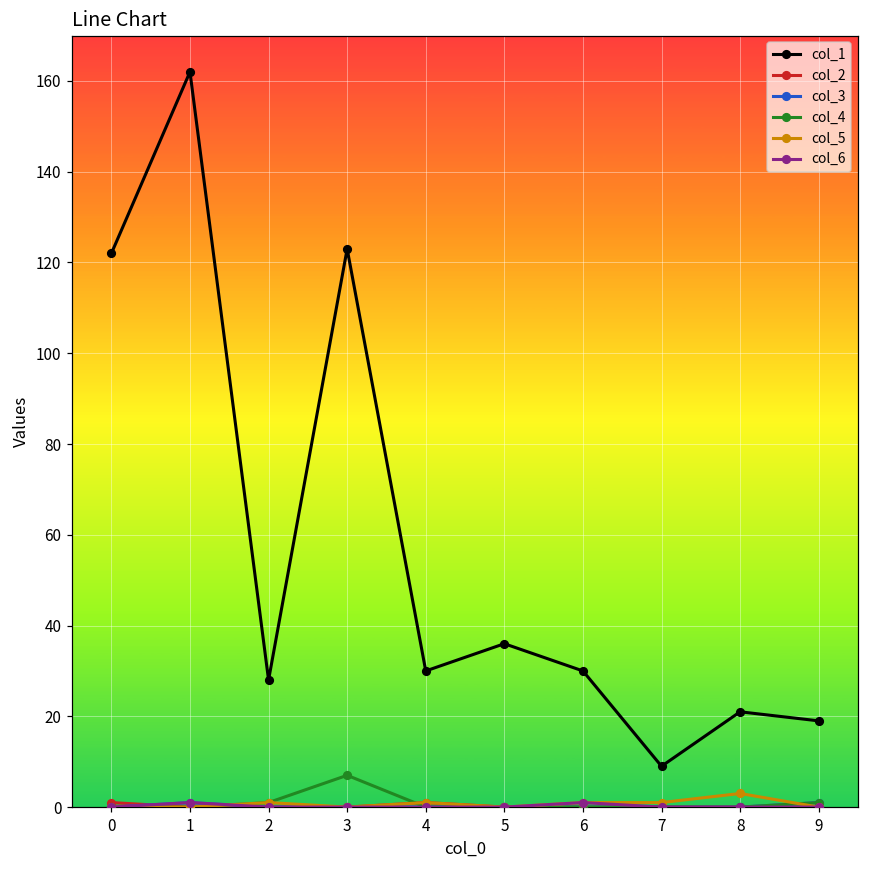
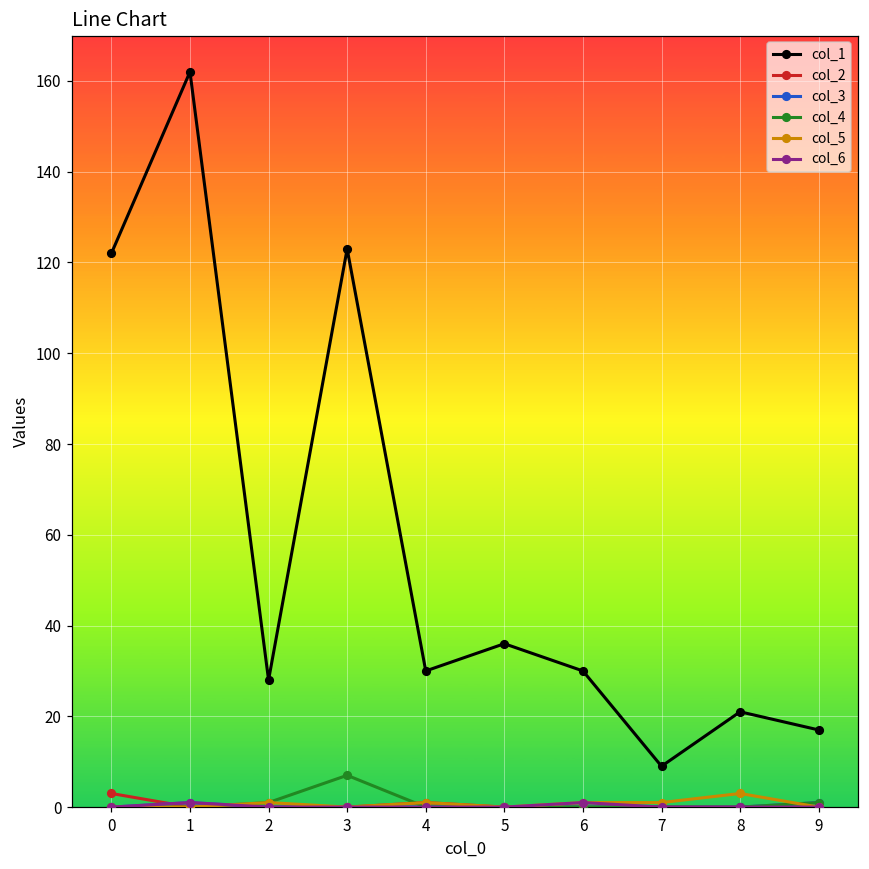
  {
    "col_1": {
      "0": 122,
      "1": 162,
      "2": 28,
      "3": 123,
      "4": 30,
      "5": 36,
      "6": 30,
      "7": 9,
      "8": 21,
-     "9": 19
+     "9": 17
    },
    "col_2": {
-     "0": 1
+     "0": 3
    },
    "col_4": {
      "3": 7
    },
    "col_5": {
      "7": 1,
      "8": 3
    }
  }
